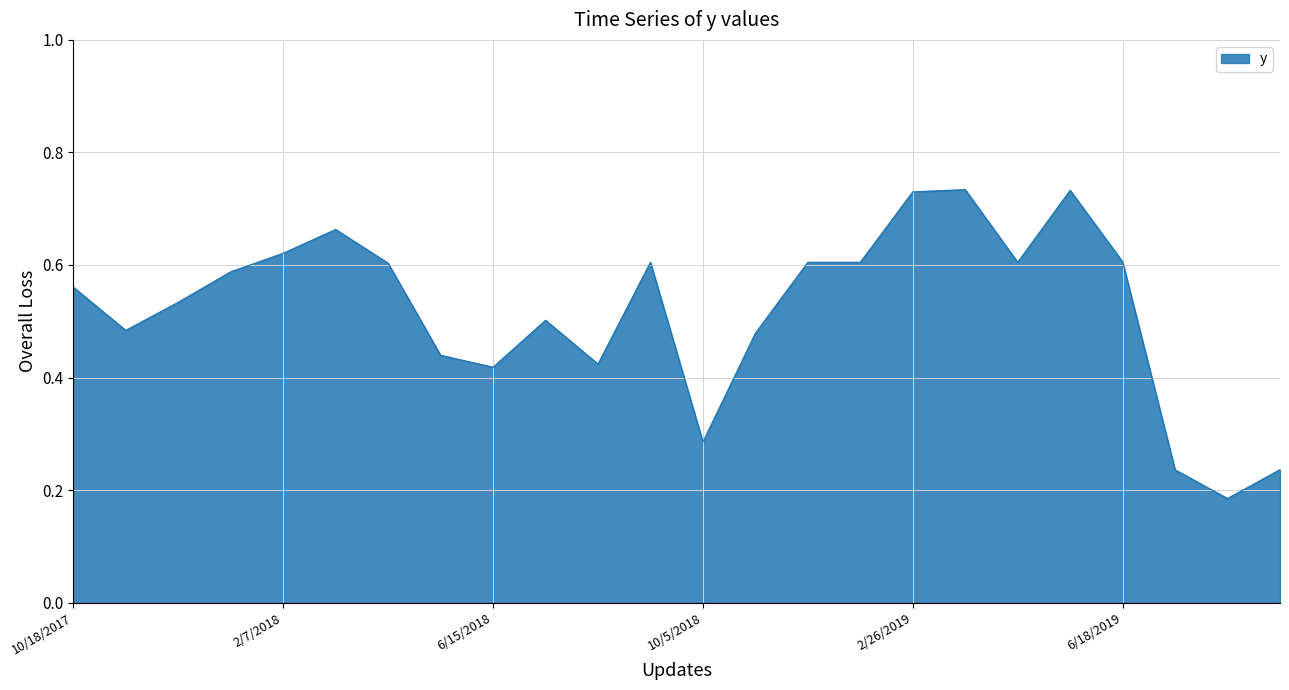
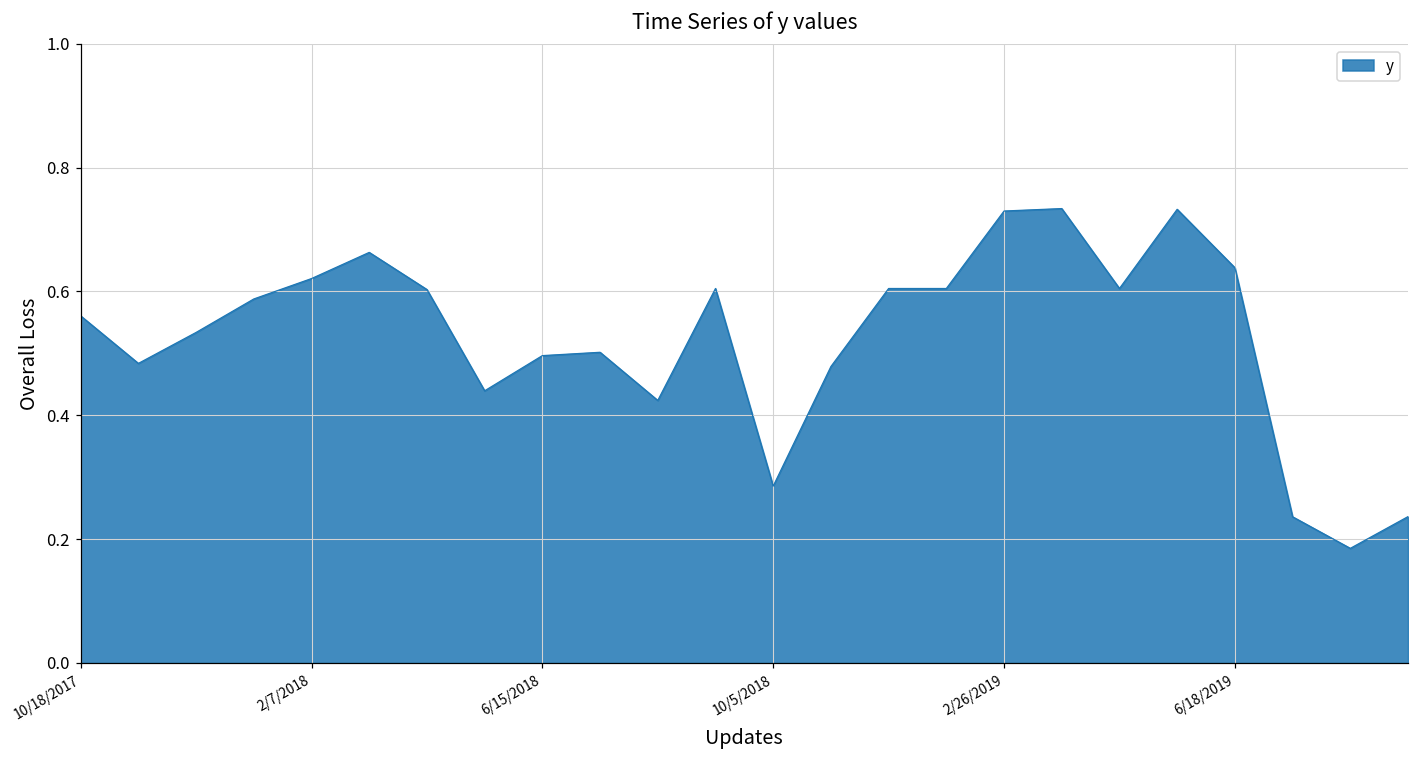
  {
    "10/18/2017": 0.56,
    "2/7/2018": 0.62,
-   "6/15/2018": 0.42,
+   "6/15/2018": 0.50,
    "10/5/2018": 0.29,
    "2/26/2019": 0.73,
-   "6/18/2019": 0.61
+   "6/18/2019": 0.64
  }
